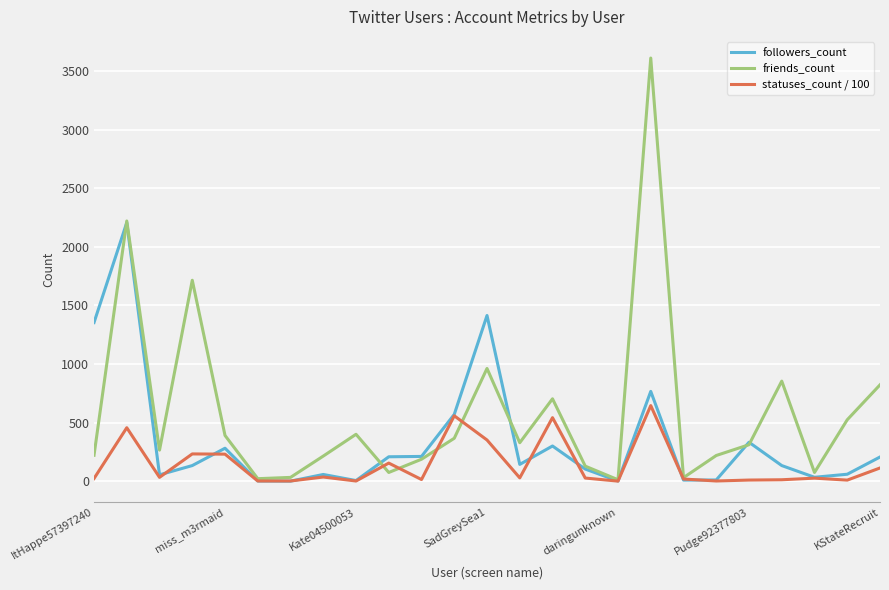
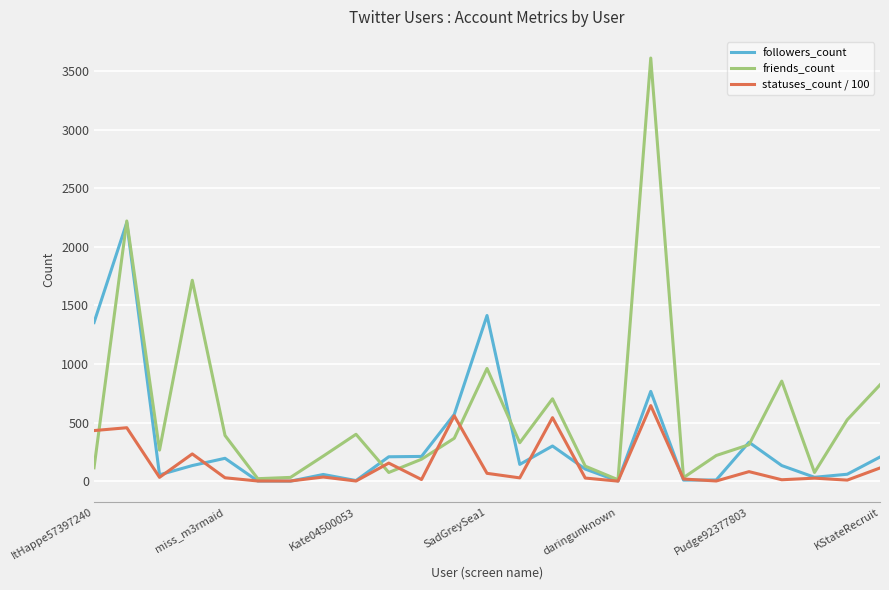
  {
    "followers_count": {
      "ItHappe57397240": 1350,
-     "miss_m3rmaid": 280,
+     "miss_m3rmaid": 200,
      "SadGreySea1": 1410,
      "KStateRecruit": 210
    },
    "friends_count": {
-     "ItHappe57397240": 220,
+     "ItHappe57397240": 110,
      "miss_m3rmaid": 390,
      "Kate04500053": 400,
      "SadGreySea1": 960,
      "KStateRecruit": 820
    },
    "statuses_count / 100": {
-     "ItHappe57397240": 20,
-     "miss_m3rmaid": 230,
-     "SadGreySea1": 350,
-     "Pudge92377803": 10,
+     "ItHappe57397240": 430,
+     "miss_m3rmaid": 30,
+     "SadGreySea1": 70,
+     "Pudge92377803": 80,
      "KStateRecruit": 110
    }
  }
